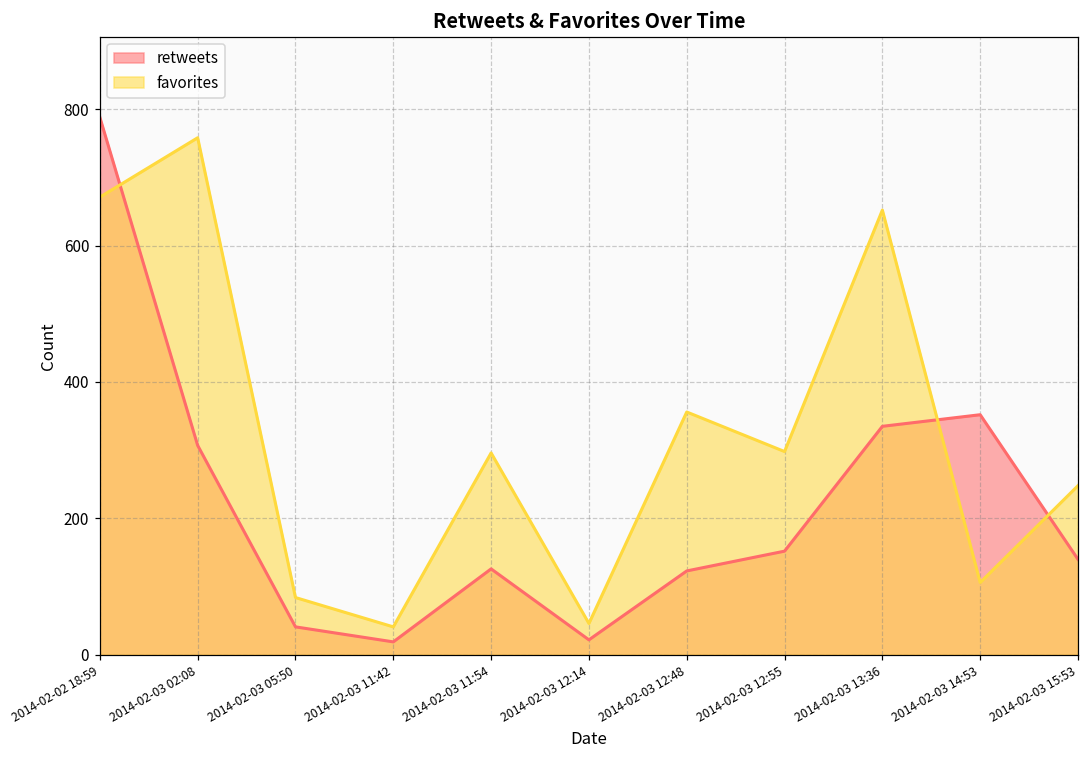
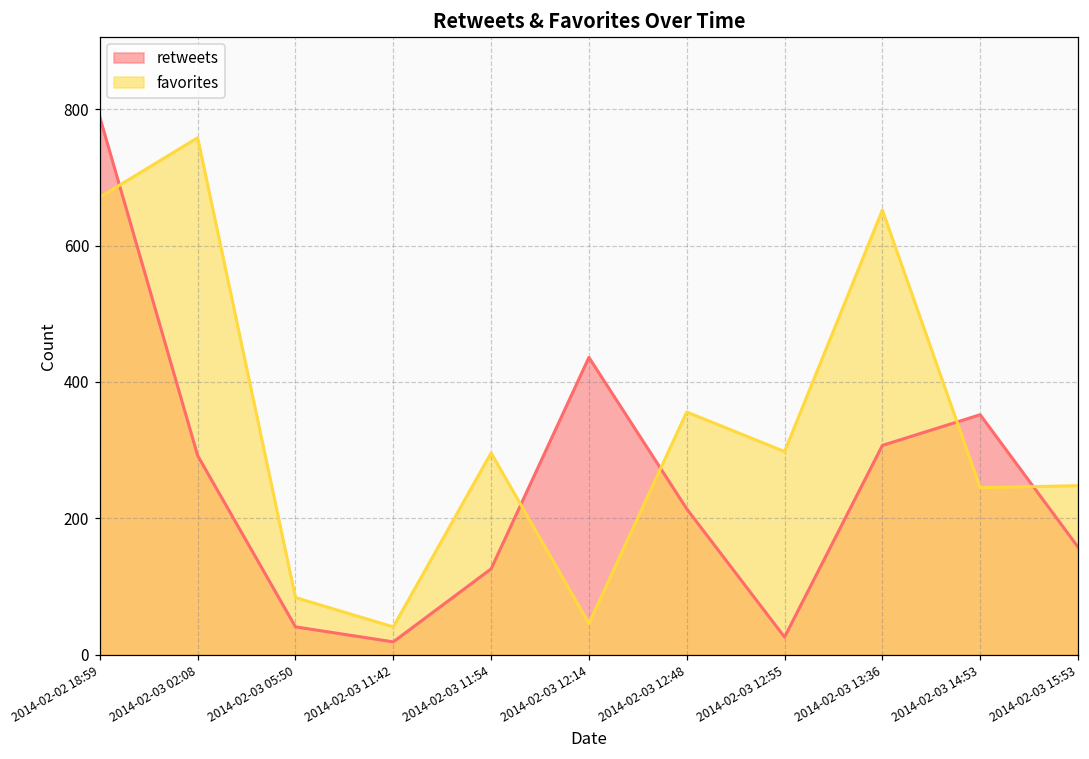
  {
    "retweets": {
      "2014-02-02 18:59": 790,
-     "2014-02-03 02:08": 310,
+     "2014-02-03 02:08": 290,
      "2014-02-03 05:50": 40,
      "2014-02-03 11:42": 20,
      "2014-02-03 11:54": 130,
-     "2014-02-03 12:14": 20,
-     "2014-02-03 12:48": 120,
-     "2014-02-03 12:55": 150,
-     "2014-02-03 13:36": 340,
+     "2014-02-03 12:14": 440,
+     "2014-02-03 12:48": 210,
+     "2014-02-03 12:55": 30,
+     "2014-02-03 13:36": 310,
      "2014-02-03 14:53": 350,
-     "2014-02-03 15:53": 140
+     "2014-02-03 15:53": 160
    },
    "favorites": {
      "2014-02-02 18:59": 670,
      "2014-02-03 02:08": 760,
      "2014-02-03 05:50": 80,
      "2014-02-03 11:42": 40,
      "2014-02-03 11:54": 300,
      "2014-02-03 12:14": 50,
      "2014-02-03 12:48": 360,
      "2014-02-03 12:55": 300,
      "2014-02-03 13:36": 650,
-     "2014-02-03 14:53": 110,
+     "2014-02-03 14:53": 250,
      "2014-02-03 15:53": 250
    }
  }
